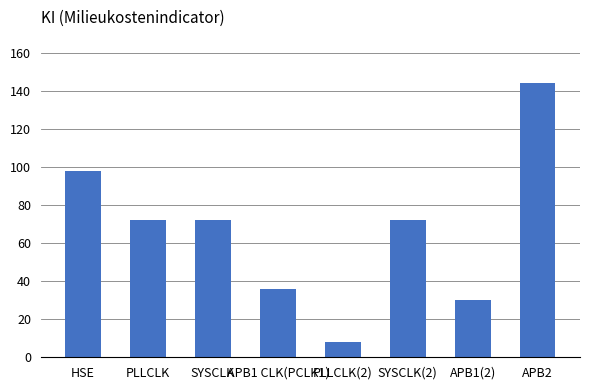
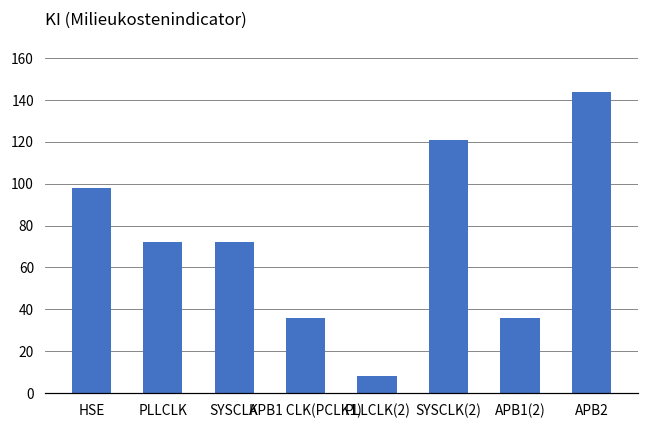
  {
    "HSE": 98,
    "PLLCLK": 72,
-   "SYSCLK(2)": 72,
-   "APB1(2)": 30,
+   "SYSCLK(2)": 121,
+   "APB1(2)": 36,
    "APB2": 144
  }
